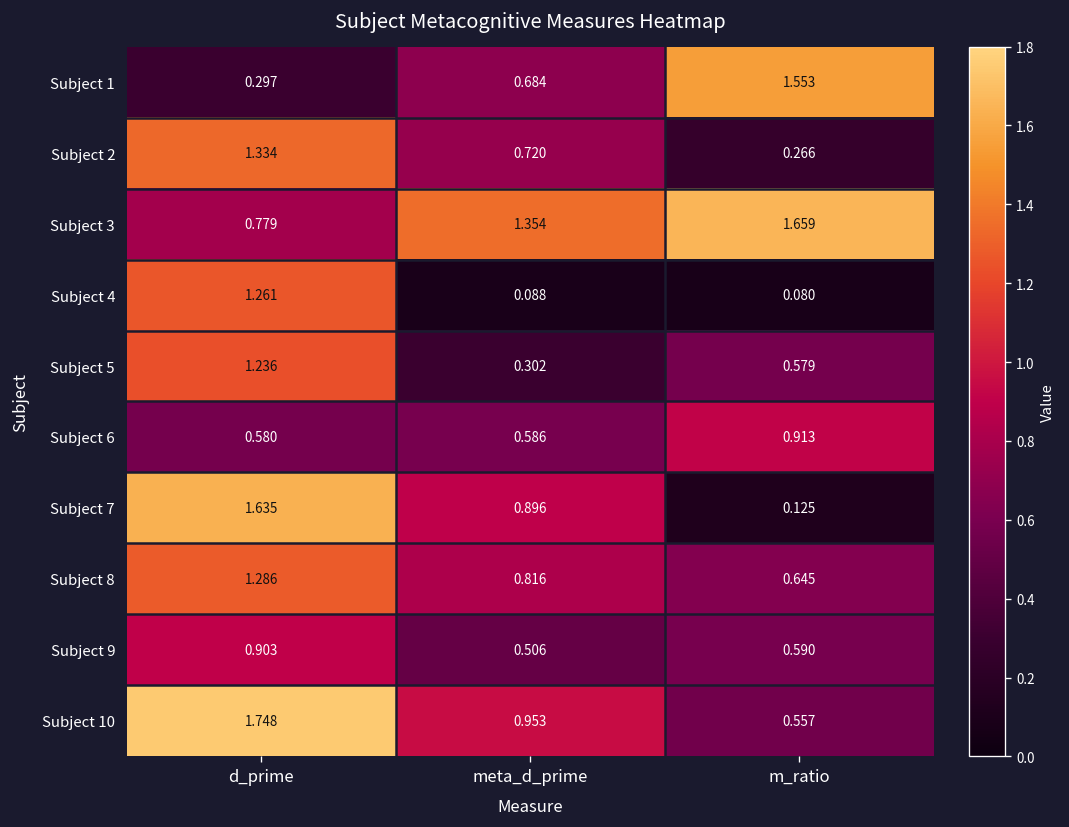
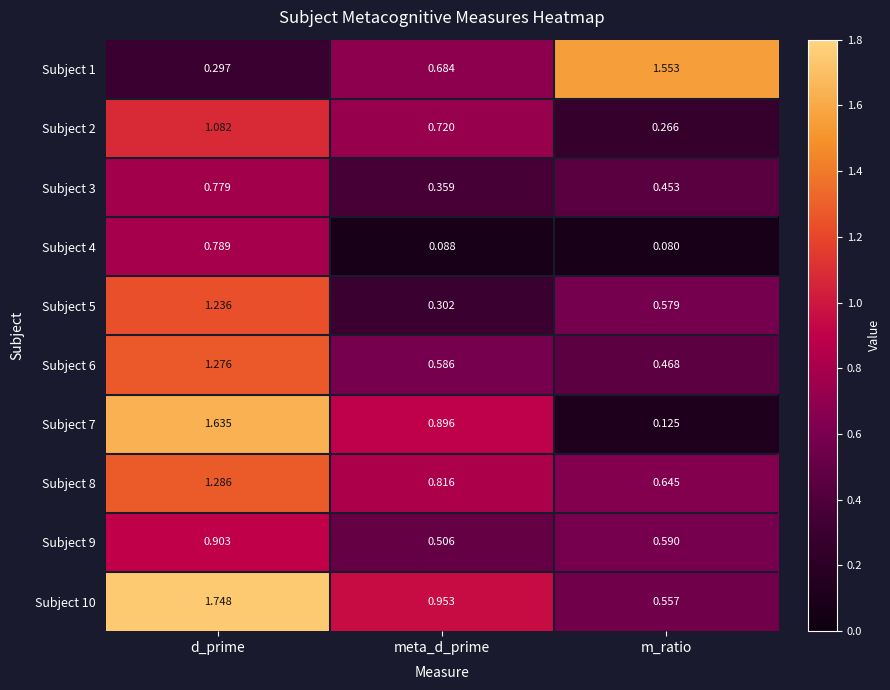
  {
    "Subject 1": {
      "d_prime": 0.297,
      "meta_d_prime": 0.684,
      "m_ratio": 1.553
    },
    "Subject 2": {
-     "d_prime": 1.334,
+     "d_prime": 1.082,
      "meta_d_prime": 0.720,
      "m_ratio": 0.266
    },
    "Subject 3": {
      "d_prime": 0.779,
-     "meta_d_prime": 1.354,
-     "m_ratio": 1.659
+     "meta_d_prime": 0.359,
+     "m_ratio": 0.453
    },
    "Subject 4": {
-     "d_prime": 1.261,
+     "d_prime": 0.789,
      "meta_d_prime": 0.088,
      "m_ratio": 0.080
    },
    "Subject 5": {
      "d_prime": 1.236,
      "meta_d_prime": 0.302,
      "m_ratio": 0.579
    },
    "Subject 6": {
-     "d_prime": 0.580,
+     "d_prime": 1.276,
      "meta_d_prime": 0.586,
-     "m_ratio": 0.913
+     "m_ratio": 0.468
    },
    "Subject 7": {
      "d_prime": 1.635,
      "meta_d_prime": 0.896,
      "m_ratio": 0.125
    },
    "Subject 8": {
      "d_prime": 1.286,
      "meta_d_prime": 0.816,
      "m_ratio": 0.645
    },
    "Subject 9": {
      "d_prime": 0.903,
      "meta_d_prime": 0.506,
      "m_ratio": 0.590
    },
    "Subject 10": {
      "d_prime": 1.748,
      "meta_d_prime": 0.953,
      "m_ratio": 0.557
    }
  }
